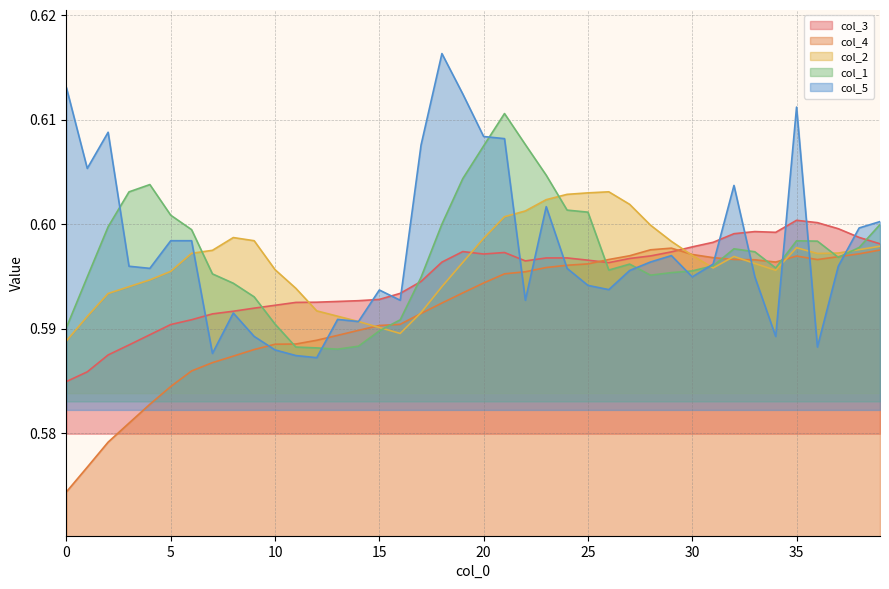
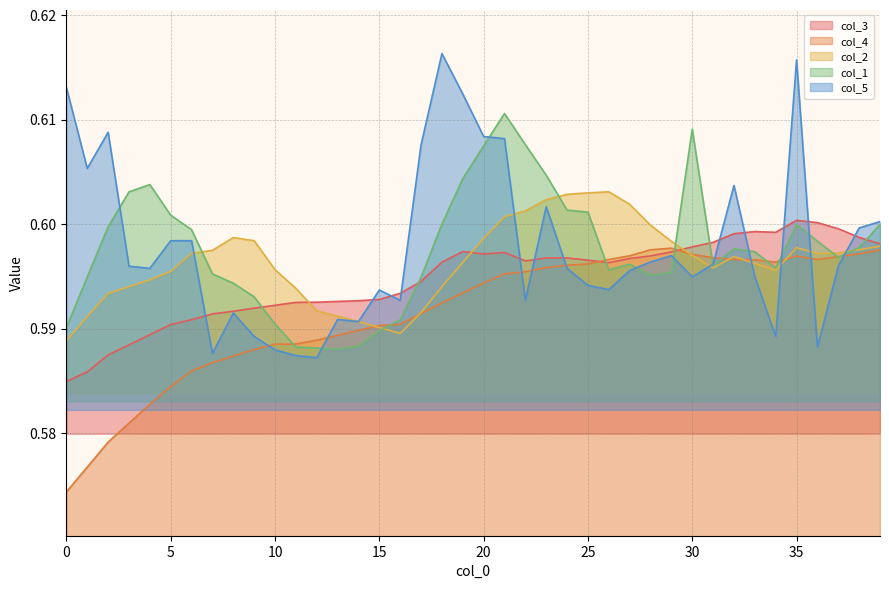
  {
    "col_1": {
      "0": 0.5901,
      "5": 0.6009,
      "10": 0.5904,
      "15": 0.5898,
      "20": 0.6075,
      "25": 0.6011,
-     "30": 0.5955,
-     "35": 0.5984
+     "30": 0.6091,
+     "35": 0.6000
    },
    "col_5": {
      "0": 0.6131,
      "5": 0.5984,
      "10": 0.5880,
      "15": 0.5937,
      "20": 0.6084,
      "25": 0.5941,
      "30": 0.5950,
-     "35": 0.6112
+     "35": 0.6157
    }
  }
